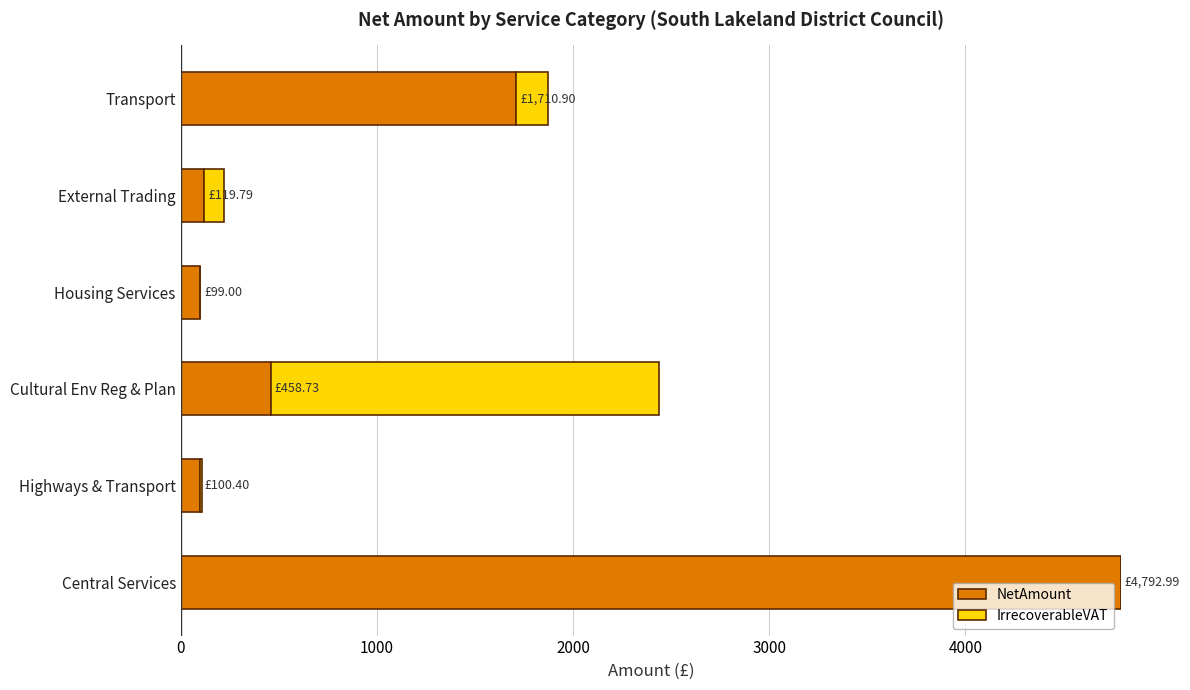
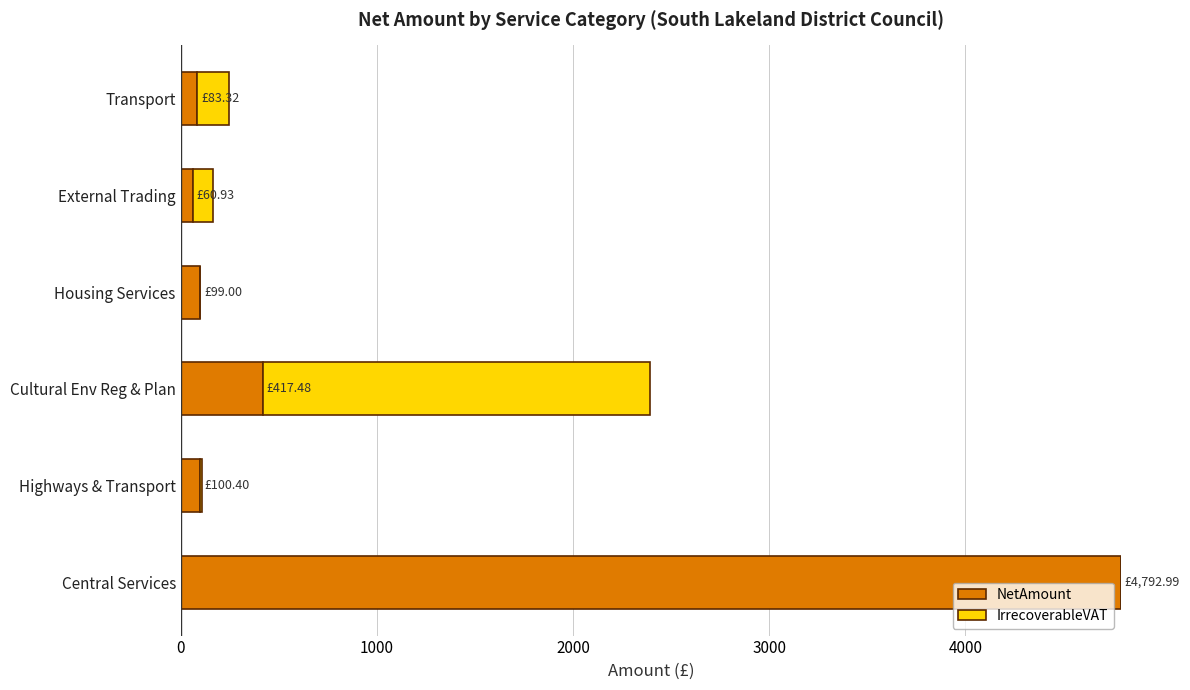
  {
    "NetAmount": {
-     "Transport": "£1,710.90",
-     "External Trading": "£119.79",
+     "Transport": "£83.32",
+     "External Trading": "£60.93",
      "Housing Services": "£99.00",
-     "Cultural Env Reg & Plan": "£458.73",
+     "Cultural Env Reg & Plan": "£417.48",
      "Highways & Transport": "£100.40",
      "Central Services": "£4,792.99"
    }
  }
